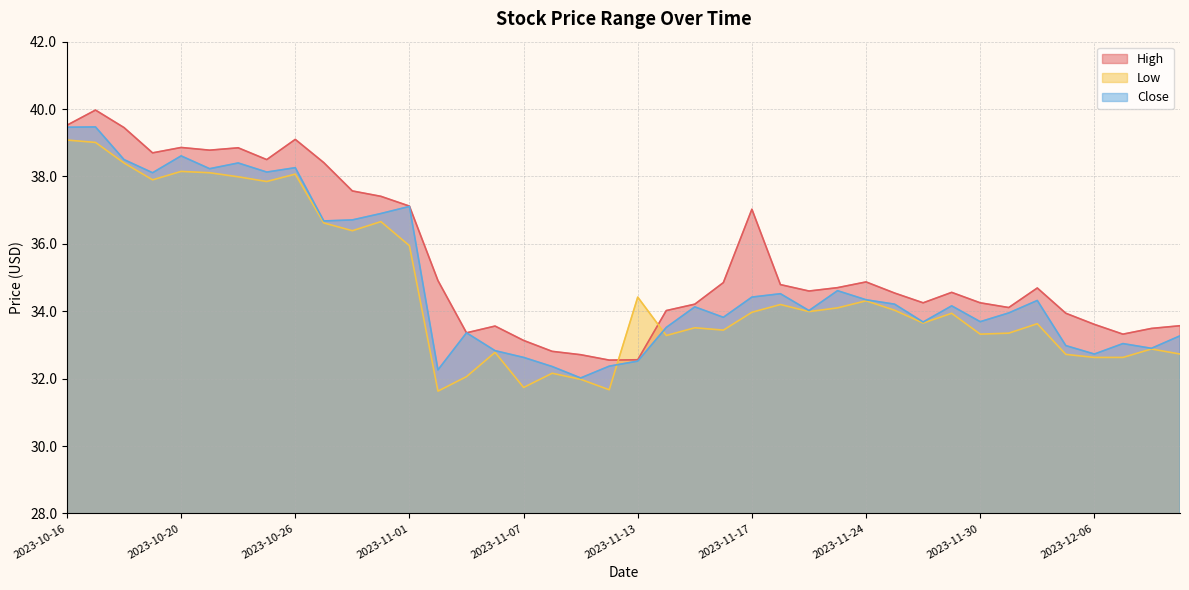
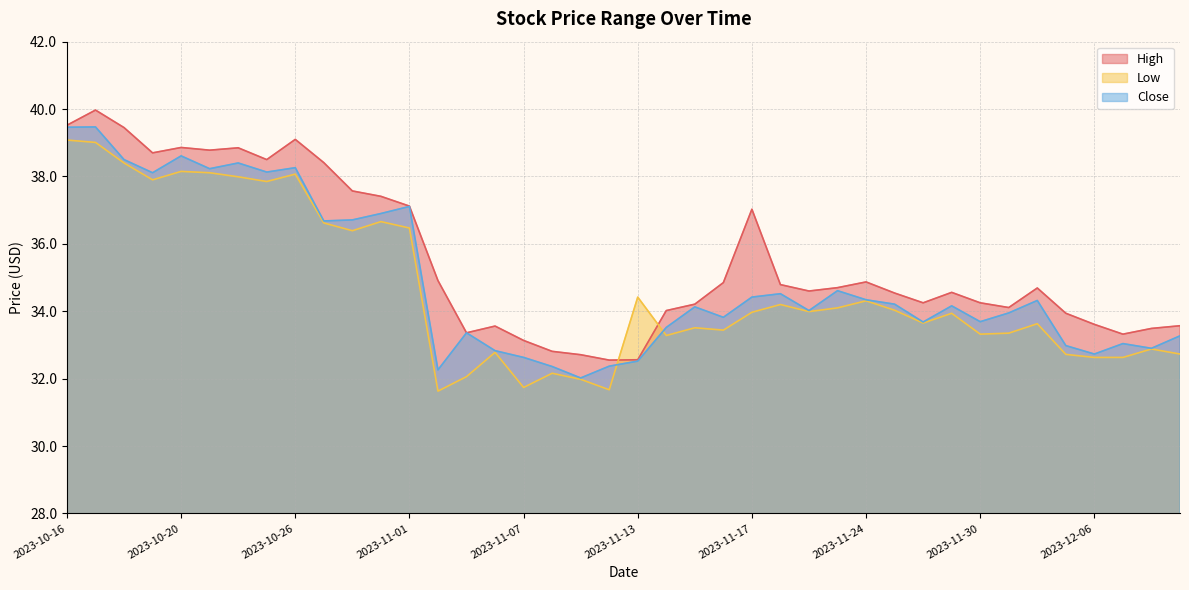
  {
    "High": {
      "2023-10-20": 38.9,
      "2023-10-26": 39.1,
      "2023-11-07": 33.1,
      "2023-11-17": 37.0,
      "2023-11-24": 34.9,
      "2023-11-30": 34.3,
      "2023-12-06": 33.6
    },
    "Low": {
      "2023-10-16": 39.1,
      "2023-10-20": 38.2,
      "2023-10-26": 38.1,
-     "2023-11-01": 35.9,
+     "2023-11-01": 36.5,
      "2023-11-07": 31.7,
      "2023-11-13": 34.4,
      "2023-11-17": 34.0,
      "2023-11-30": 33.3,
      "2023-12-06": 32.6
    },
    "Close": {
      "2023-10-20": 38.6,
      "2023-10-26": 38.3,
      "2023-11-07": 32.6,
      "2023-11-17": 34.4,
      "2023-11-30": 33.7,
      "2023-12-06": 32.7
    }
  }
